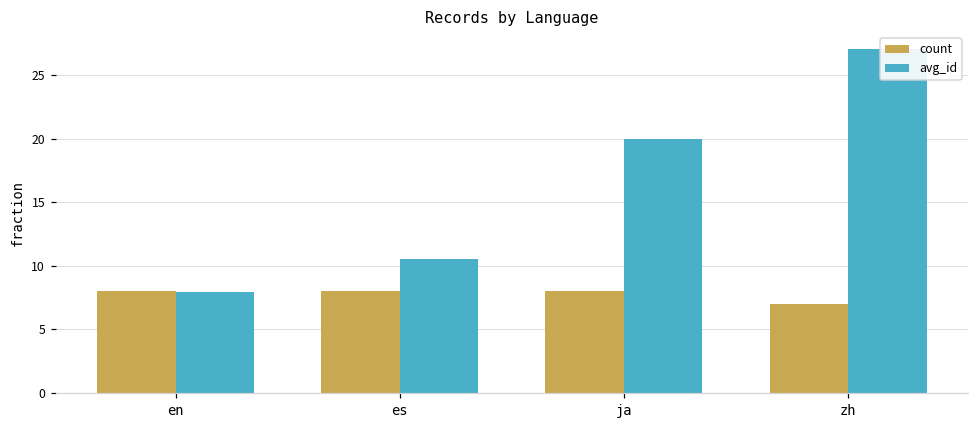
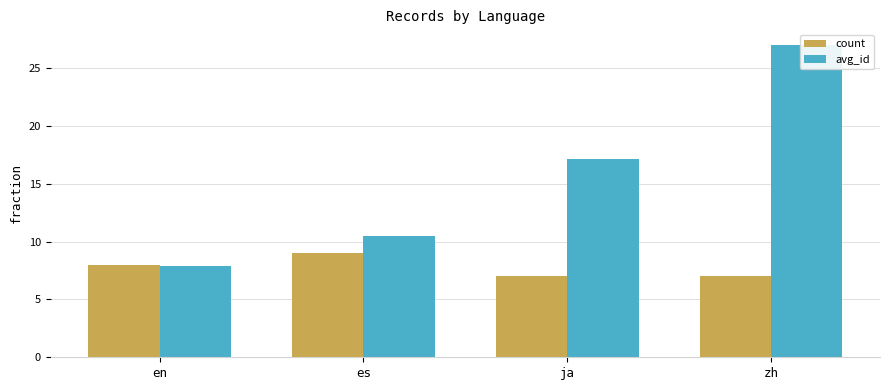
  {
    "count": {
      "en": 8,
-     "es": 8,
-     "ja": 8,
+     "es": 9,
+     "ja": 7,
      "zh": 7
    },
    "avg_id": {
      "en": 7.9,
      "es": 10.5,
-     "ja": 20.0
+     "ja": 17.1
    }
  }
